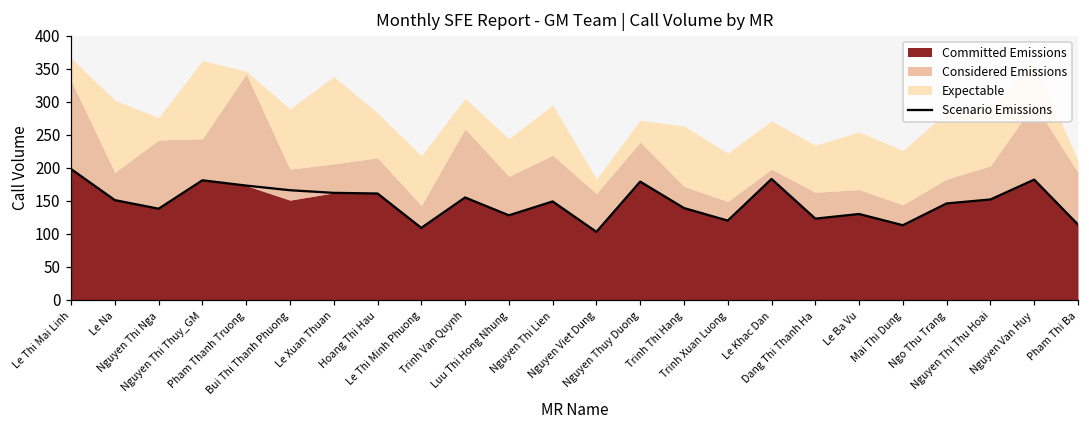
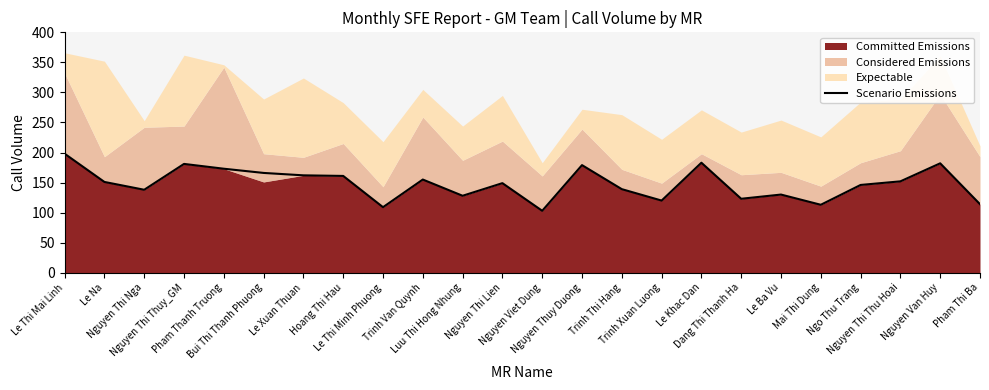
  {
    "Scenario Emissions": {
      "Bui Thi Thanh Phuong": 170
    },
    "Committed Emissions": {
      "Bui Thi Thanh Phuong": 150
    },
    "Considered Emissions": {
      "Le Thi Mai Linh": 130,
      "Le Na": 40,
      "Nguyen Thi Nga": 100,
      "Nguyen Thi Thuy_GM": 60,
      "Bui Thi Thanh Phuong": 50,
-     "Le Xuan Thuan": 40,
+     "Le Xuan Thuan": 30,
      "Hoang Thi Hau": 50,
      "Le Thi Minh Phuong": 30,
      "Trinh Van Quynh": 100,
      "Luu Thi Hong Nhung": 60,
      "Nguyen Thi Lien": 70,
      "Nguyen Viet Dung": 60,
      "Nguyen Thuy Duong": 60,
      "Trinh Thi Hang": 30,
      "Trinh Xuan Luong": 30,
      "Le Khac Dan": 20,
      "Dang Thi Thanh Ha": 40,
      "Le Ba Vu": 40,
      "Mai Thi Dung": 30,
      "Ngo Thu Trang": 40,
      "Nguyen Thi Thu Hoai": 50,
      "Pham Thi Ba": 80
    },
    "Expectable": {
      "Le Thi Mai Linh": 30,
-     "Le Na": 110,
-     "Nguyen Thi Nga": 30,
+     "Le Na": 160,
+     "Nguyen Thi Nga": 10,
      "Nguyen Thi Thuy_GM": 120,
      "Bui Thi Thanh Phuong": 90,
      "Le Xuan Thuan": 130,
      "Hoang Thi Hau": 70,
      "Le Thi Minh Phuong": 80,
      "Trinh Van Quynh": 50,
      "Luu Thi Hong Nhung": 60,
      "Nguyen Thi Lien": 80,
      "Nguyen Viet Dung": 20,
      "Nguyen Thuy Duong": 30,
      "Trinh Thi Hang": 90,
      "Trinh Xuan Luong": 70,
      "Le Khac Dan": 70,
      "Dang Thi Thanh Ha": 70,
      "Le Ba Vu": 90,
      "Mai Thi Dung": 80,
      "Pham Thi Ba": 20
    }
  }
